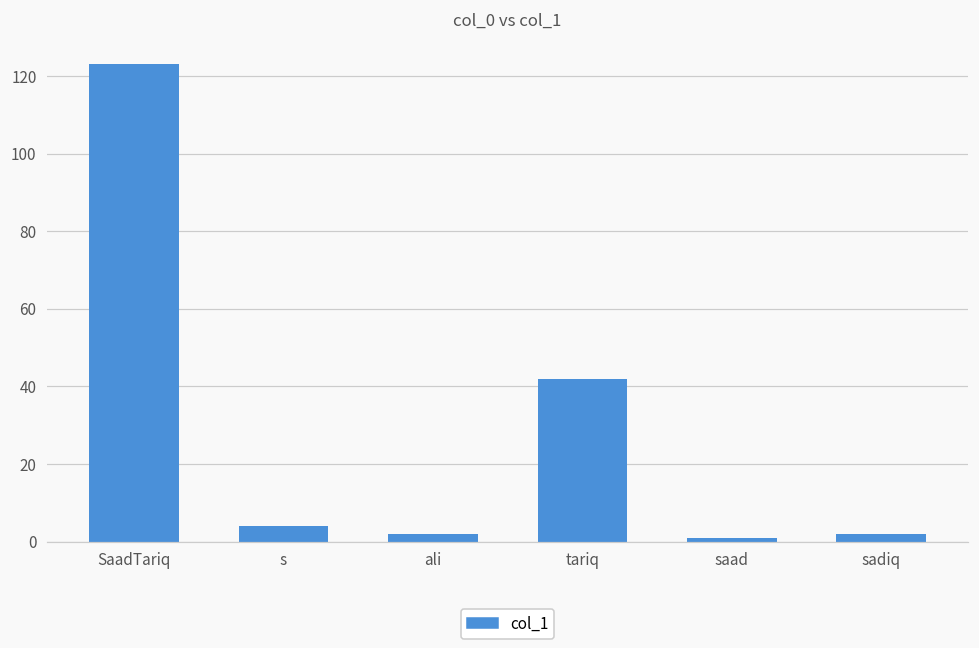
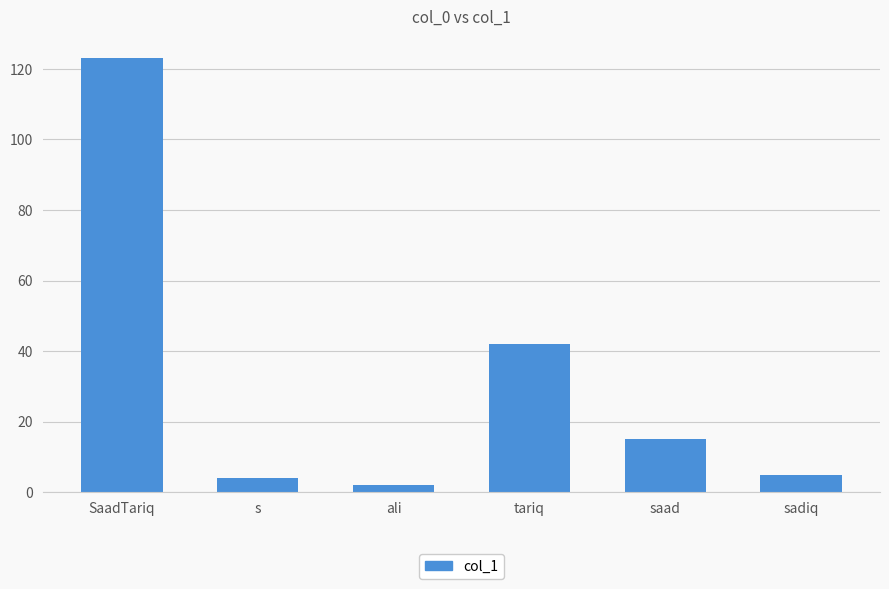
  {
    "SaadTariq": 123,
    "s": 4,
    "ali": 2,
    "tariq": 42,
-   "saad": 1,
-   "sadiq": 2
+   "saad": 15,
+   "sadiq": 5
  }
